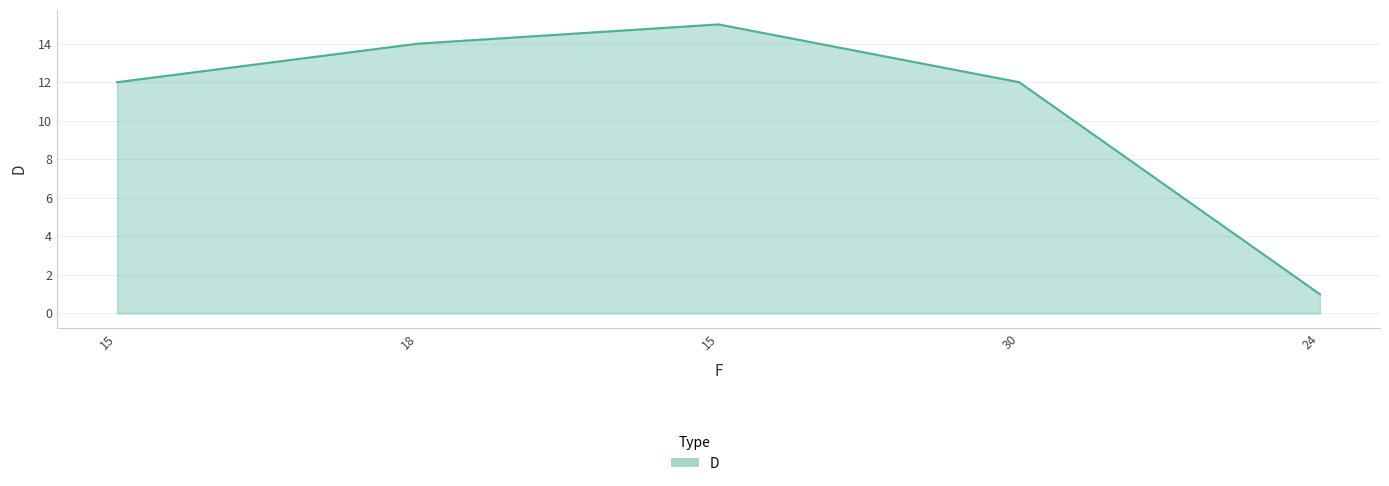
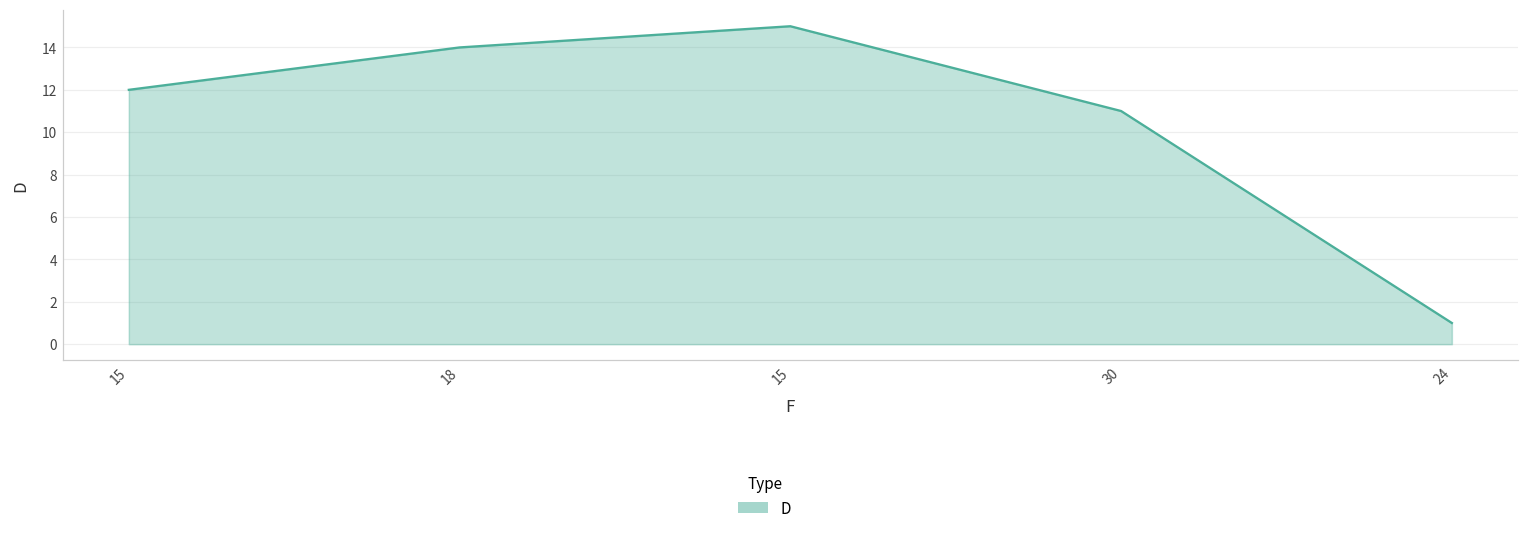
  {
    "18": 14,
-   "30": 12,
+   "30": 11,
    "24": 1
  }
